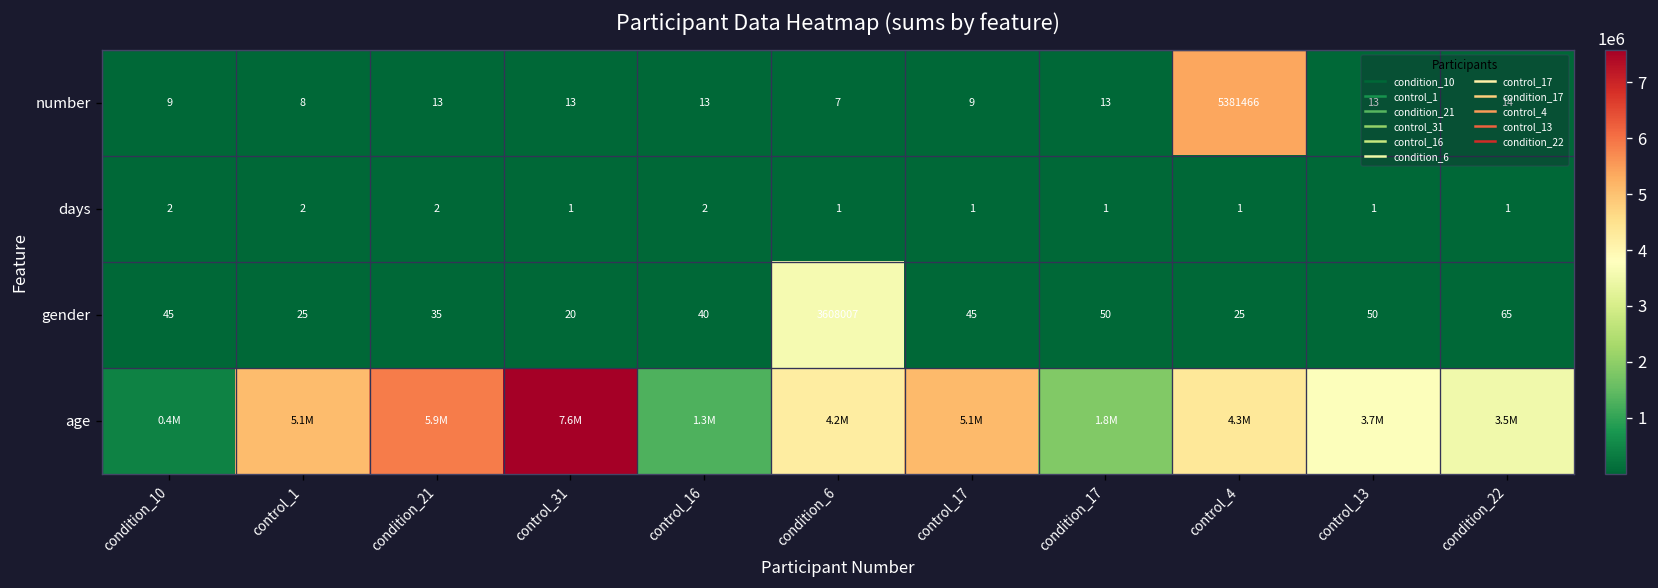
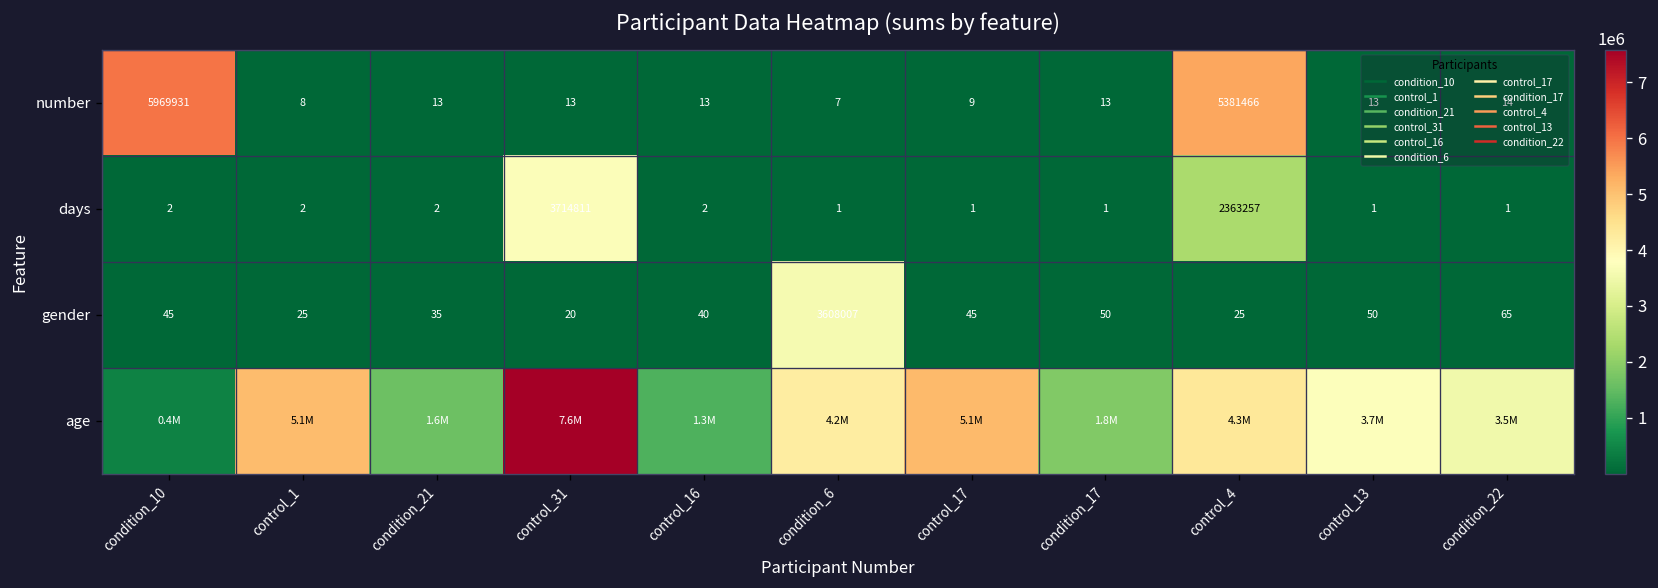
  {
    "number": {
-     "condition_10": "9",
+     "condition_10": "5969931",
      "control_1": "8",
      "condition_21": "13",
      "control_31": "13",
      "control_16": "13",
      "condition_6": "7",
      "control_17": "9",
      "condition_17": "13",
      "control_4": "5381466"
    },
    "days": {
      "condition_10": "2",
      "control_1": "2",
      "condition_21": "2",
-     "control_31": "1",
+     "control_31": "3714811",
      "control_16": "2",
      "condition_6": "1",
      "control_17": "1",
      "condition_17": "1",
-     "control_4": "1",
+     "control_4": "2363257",
      "control_13": "1",
      "condition_22": "1"
    },
    "gender": {
      "condition_10": "45",
      "control_1": "25",
      "condition_21": "35",
      "control_31": "20",
      "control_16": "40",
      "condition_6": "3608007",
      "control_17": "45",
      "condition_17": "50",
      "control_4": "25",
      "control_13": "50",
      "condition_22": "65"
    },
    "age": {
      "condition_10": "0.4M",
      "control_1": "5.1M",
-     "condition_21": "5.9M",
+     "condition_21": "1.6M",
      "control_31": "7.6M",
      "control_16": "1.3M",
      "condition_6": "4.2M",
      "control_17": "5.1M",
      "condition_17": "1.8M",
      "control_4": "4.3M",
      "control_13": "3.7M",
      "condition_22": "3.5M"
    }
  }
